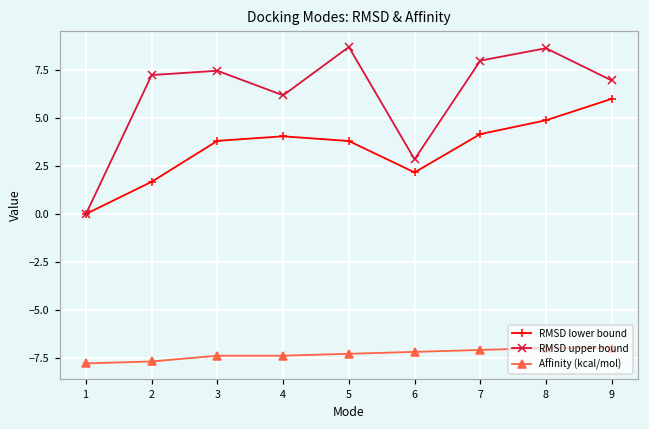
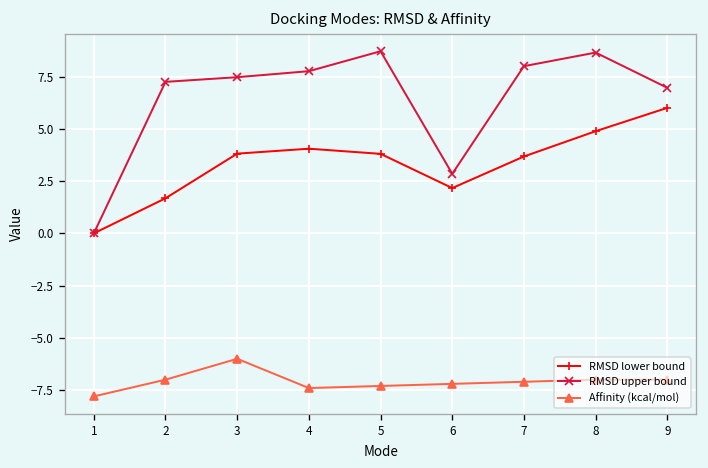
  {
    "RMSD lower bound": {
      "2": 1.7,
      "3": 3.8,
      "4": 4.1,
      "5": 3.8,
      "6": 2.2,
-     "7": 4.2,
+     "7": 3.7,
      "8": 4.9,
      "9": 6.0
    },
    "RMSD upper bound": {
      "2": 7.2,
      "3": 7.5,
-     "4": 6.2,
+     "4": 7.8,
      "5": 8.7,
      "6": 2.9,
      "7": 8.0,
      "8": 8.7,
      "9": 7.0
    },
    "Affinity (kcal/mol)": {
      "1": -7.8,
-     "2": -7.7,
-     "3": -7.4,
+     "2": -7.0,
+     "3": -6.0,
      "4": -7.4,
      "5": -7.3,
      "6": -7.2,
      "7": -7.1
    }
  }
